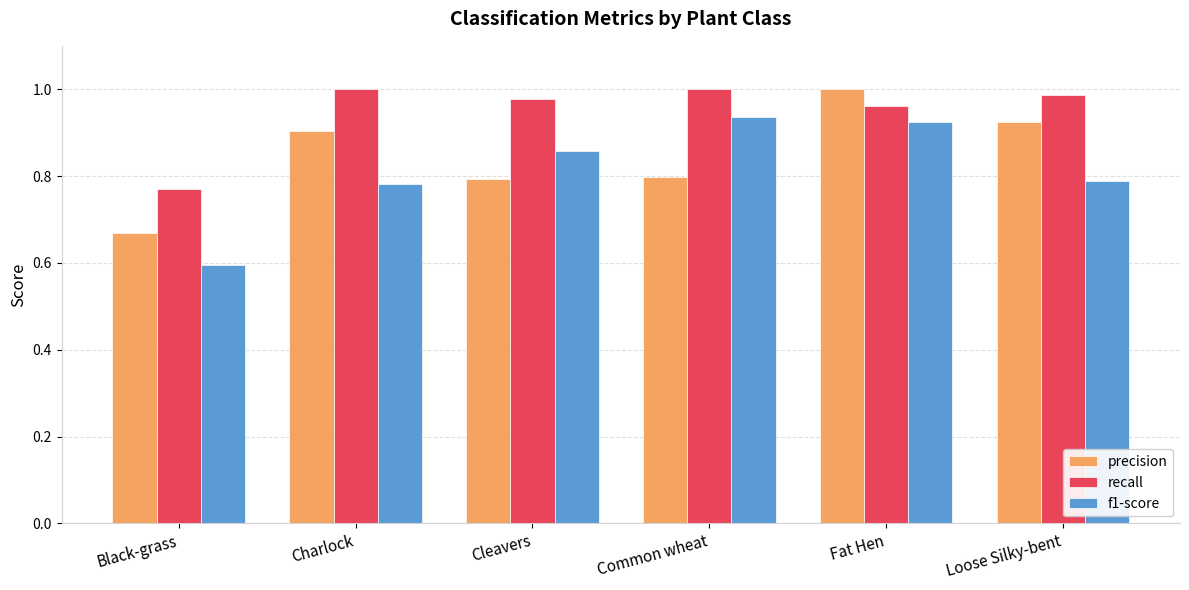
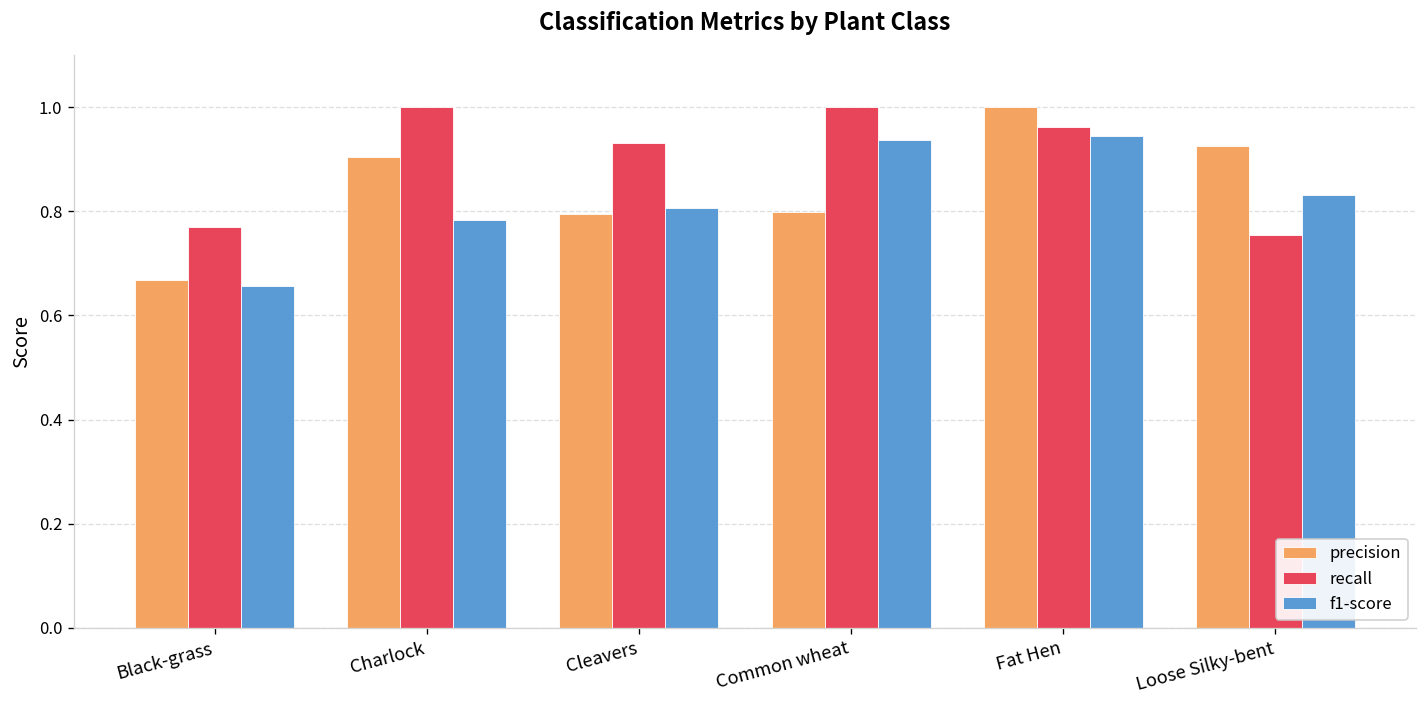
  {
    "precision": {
      "Black-grass": 0.67,
      "Charlock": 0.90,
      "Cleavers": 0.79,
      "Common wheat": 0.80,
      "Fat Hen": 1.00,
      "Loose Silky-bent": 0.92
    },
    "recall": {
      "Black-grass": 0.77,
      "Charlock": 1.00,
-     "Cleavers": 0.98,
+     "Cleavers": 0.93,
      "Common wheat": 1.00,
      "Fat Hen": 0.96,
-     "Loose Silky-bent": 0.99
+     "Loose Silky-bent": 0.75
    },
    "f1-score": {
-     "Black-grass": 0.59,
+     "Black-grass": 0.66,
      "Charlock": 0.78,
-     "Cleavers": 0.86,
+     "Cleavers": 0.81,
      "Common wheat": 0.94,
-     "Fat Hen": 0.93,
-     "Loose Silky-bent": 0.79
+     "Fat Hen": 0.95,
+     "Loose Silky-bent": 0.83
    }
  }
